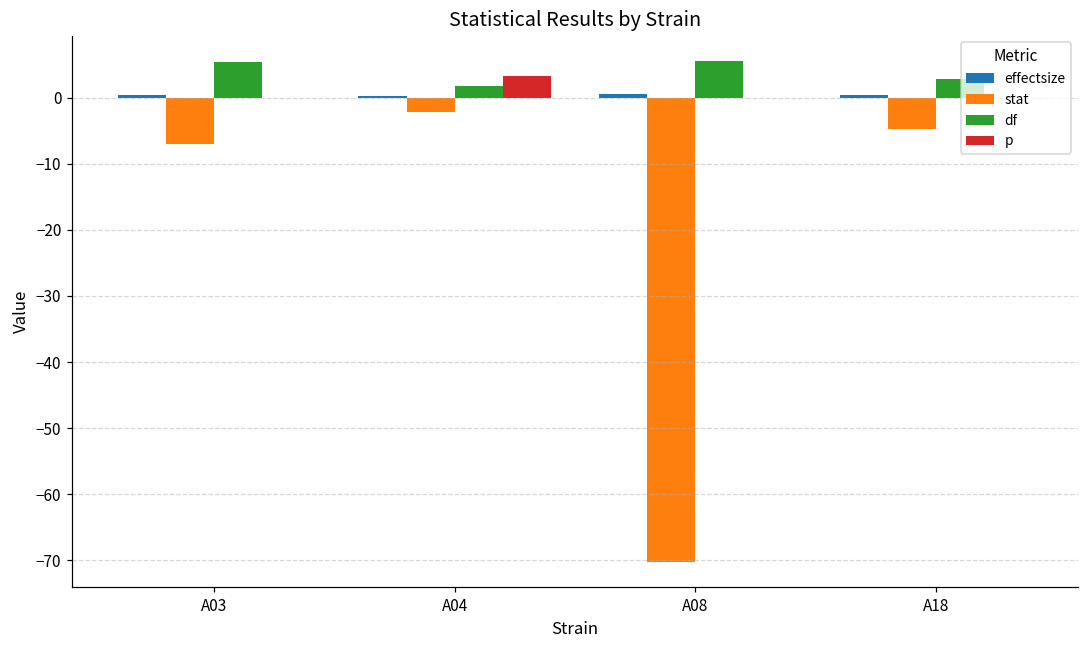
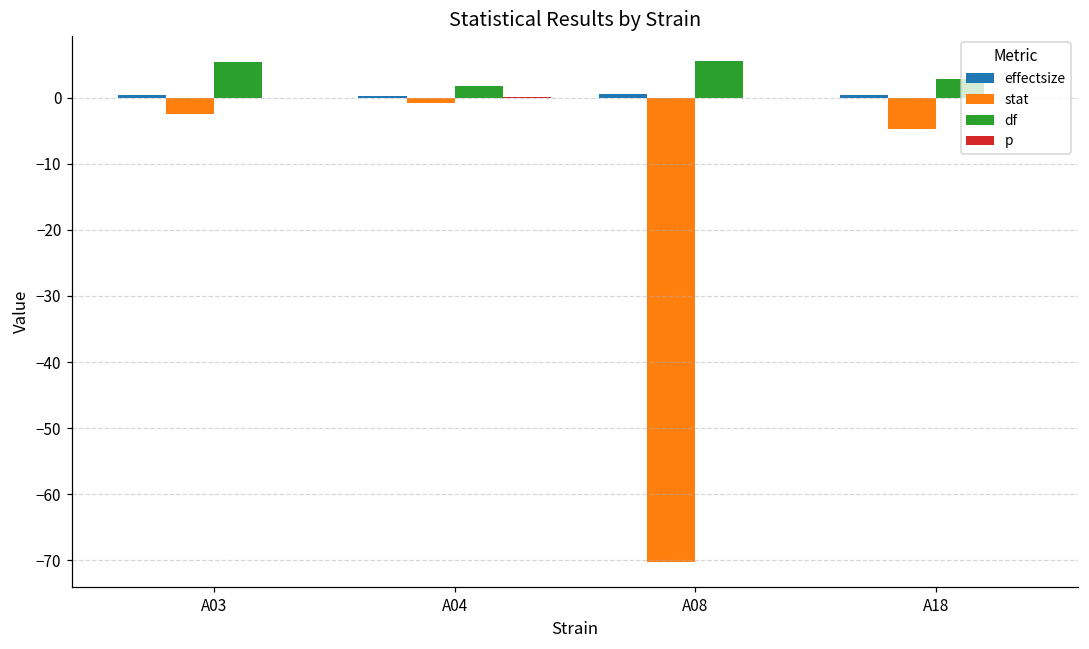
  {
    "effectsize": {
      "A03": 0,
      "A08": 1,
      "A18": 0
    },
    "stat": {
-     "A03": -7,
-     "A04": -2,
+     "A03": -2,
+     "A04": -1,
      "A08": -70,
      "A18": -5
    },
    "df": {
      "A03": 5,
      "A04": 2,
      "A08": 6,
      "A18": 3
    },
    "p": {
-     "A04": 3,
+     "A04": 0,
      "A08": 0
    }
  }
